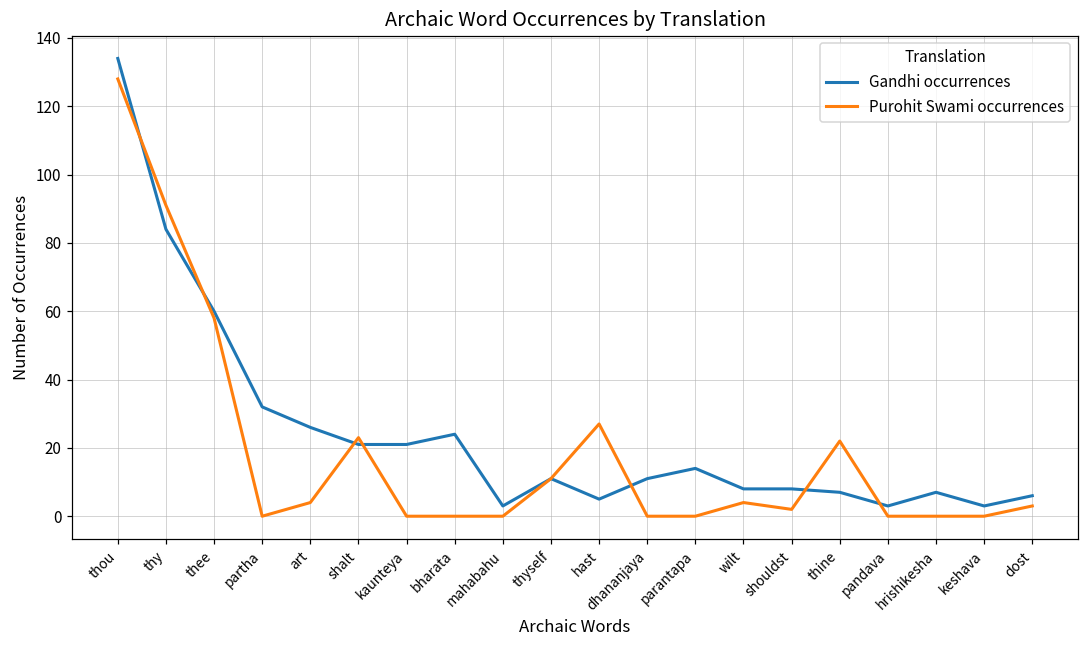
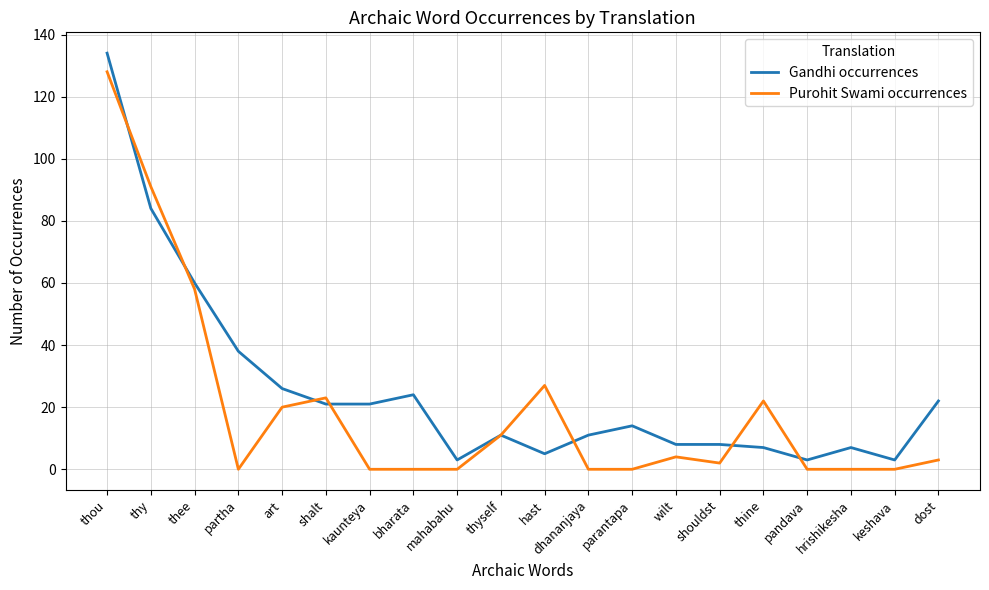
  {
    "Gandhi occurrences": {
      "thou": 134,
      "thy": 84,
      "thee": 60,
-     "partha": 32,
+     "partha": 38,
      "art": 26,
      "shalt": 21,
      "kaunteya": 21,
      "bharata": 24,
      "mahabahu": 3,
      "hast": 5,
      "dhananjaya": 11,
      "parantapa": 14,
      "wilt": 8,
      "shouldst": 8,
      "thine": 7,
      "pandava": 3,
      "hrishikesha": 7,
      "keshava": 3,
-     "dost": 6
+     "dost": 22
    },
    "Purohit Swami occurrences": {
      "thou": 128,
      "thy": 91,
      "thee": 58,
      "partha": 0,
-     "art": 4,
+     "art": 20,
      "shalt": 23,
      "kaunteya": 0,
      "bharata": 0,
      "mahabahu": 0,
      "hast": 27,
      "dhananjaya": 0,
      "parantapa": 0,
      "wilt": 4,
      "shouldst": 2,
      "thine": 22,
      "pandava": 0,
      "hrishikesha": 0,
      "keshava": 0,
      "dost": 3
    }
  }
